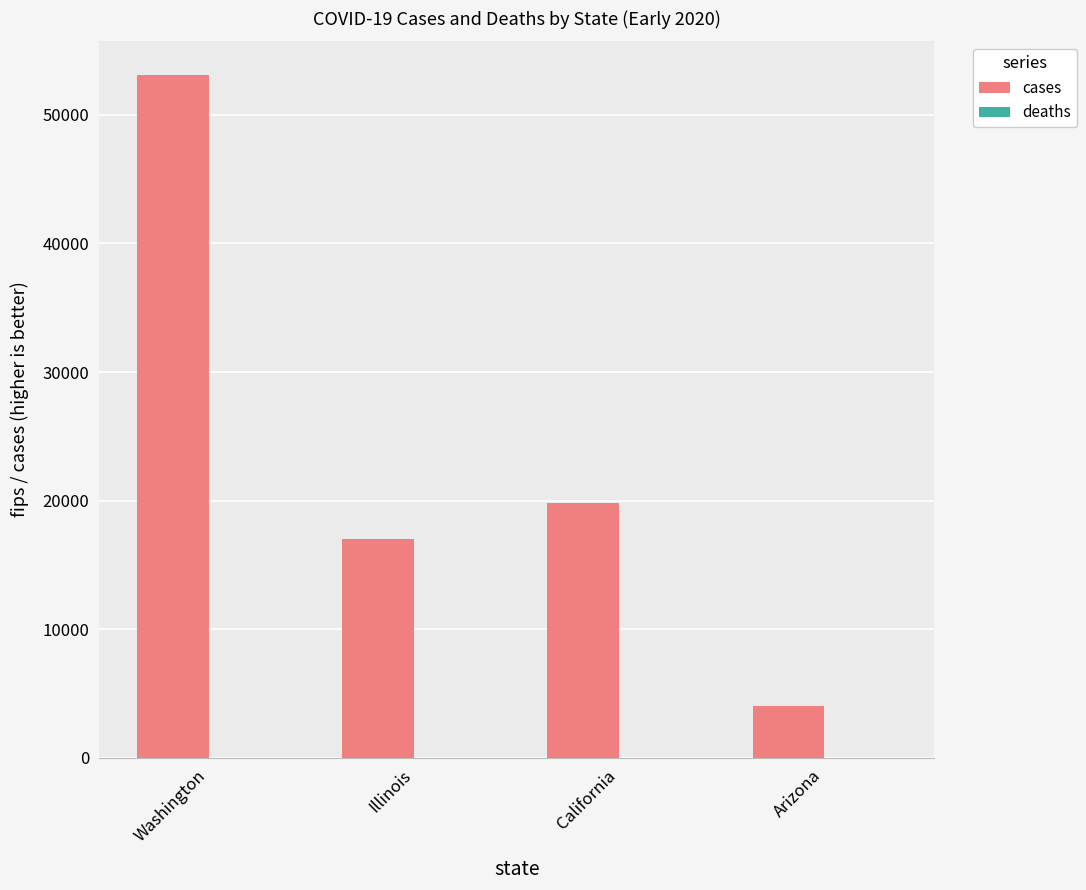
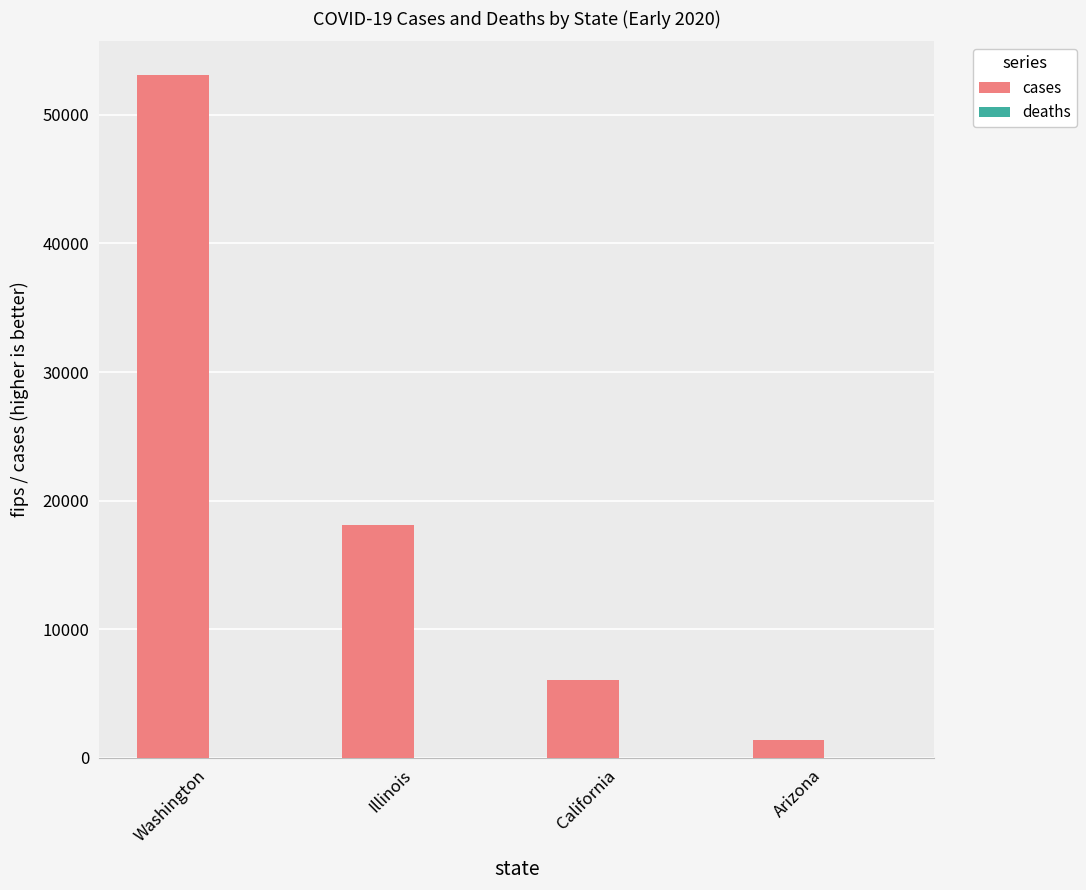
  {
    "cases": {
      "Washington": 53100,
-     "Illinois": 17000,
-     "California": 19900,
-     "Arizona": 4000
+     "Illinois": 18100,
+     "California": 6100,
+     "Arizona": 1400
    },
    "deaths": {
      "Washington": 0,
      "Illinois": 0,
      "California": 0,
      "Arizona": 0
    }
  }
